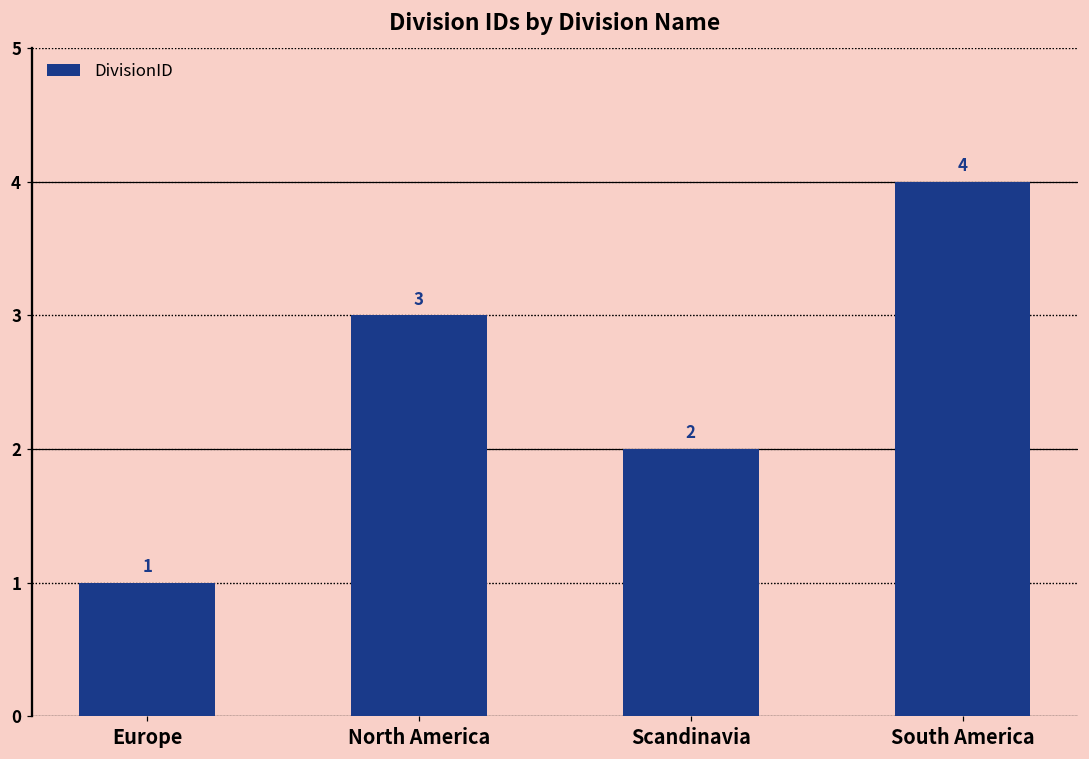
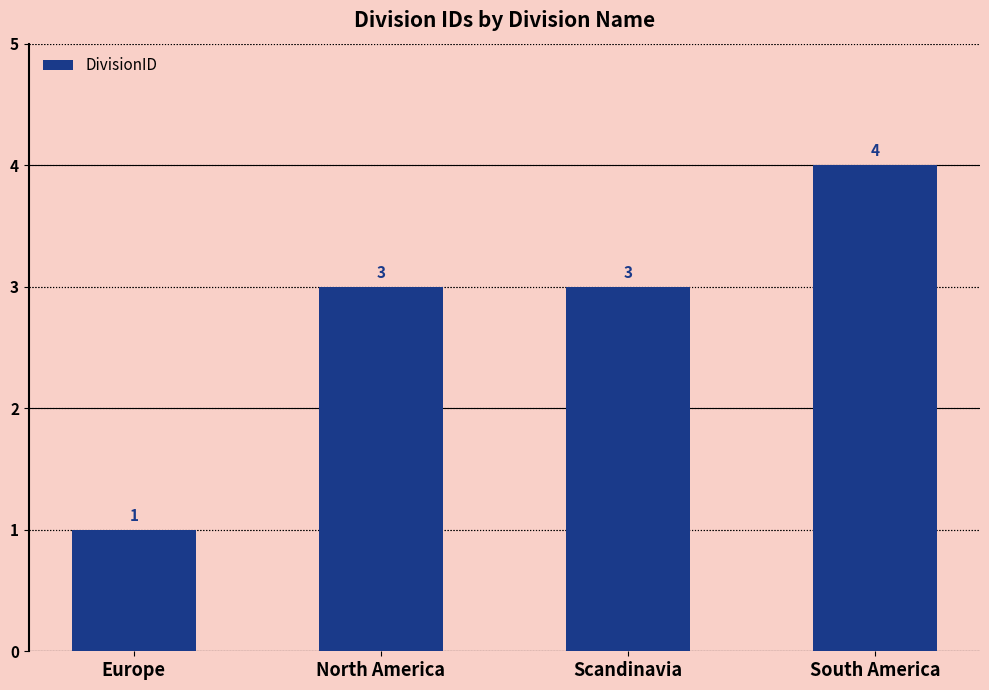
  {
    "Europe": 1,
    "North America": 3,
-   "Scandinavia": 2,
+   "Scandinavia": 3,
    "South America": 4
  }
